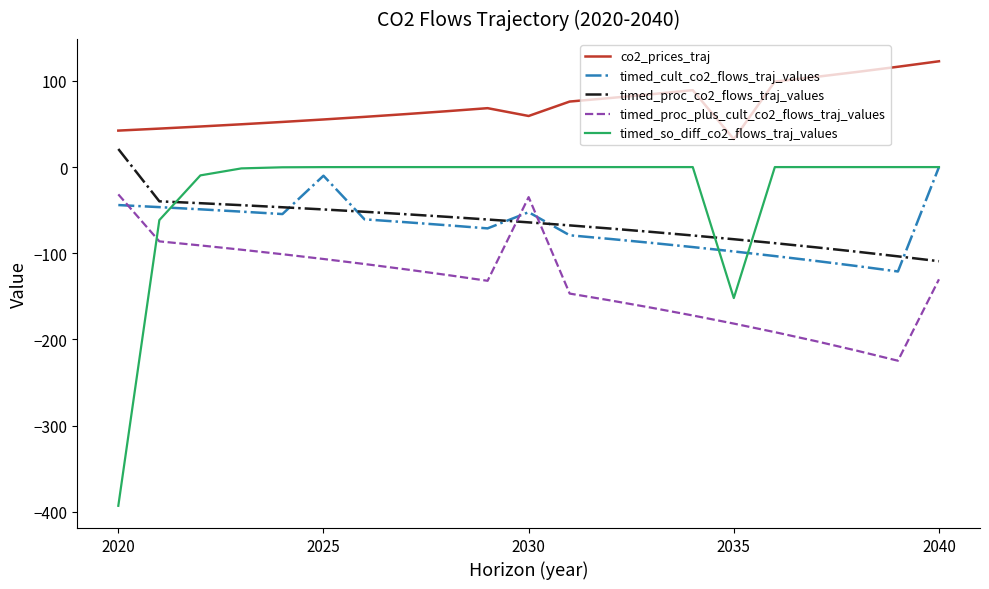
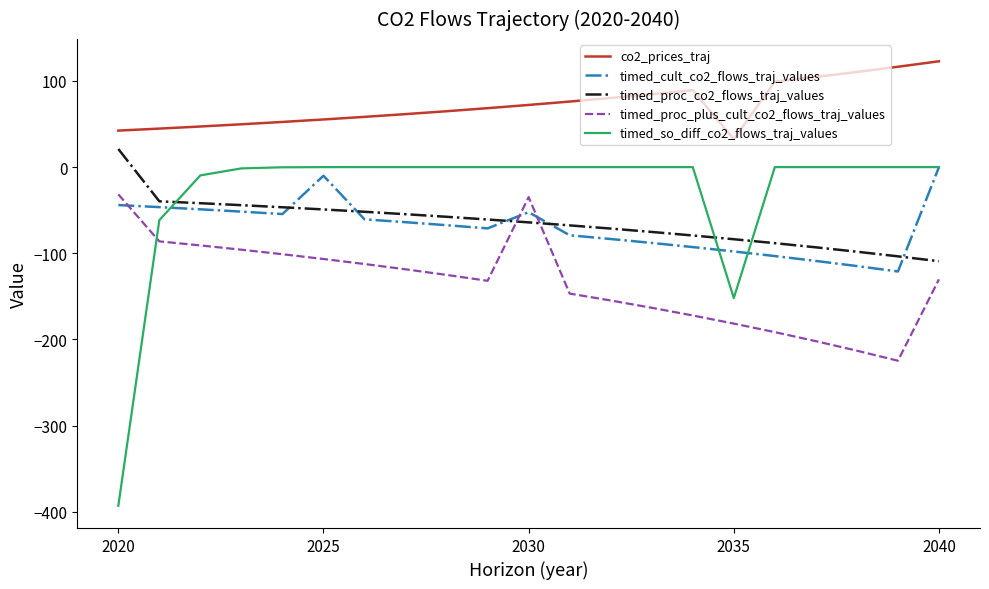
  {
    "co2_prices_traj": {
      "2020": 40,
      "2025": 60,
-     "2030": 60,
+     "2030": 70,
      "2040": 120
    },
    "timed_cult_co2_flows_traj_values": {
      "2020": -40,
      "2025": -10,
      "2030": -50,
      "2035": -100
    },
    "timed_proc_co2_flows_traj_values": {
      "2020": 20,
      "2025": -50,
      "2030": -60,
      "2035": -80,
      "2040": -110
    },
    "timed_proc_plus_cult_co2_flows_traj_values": {
      "2020": -30,
      "2025": -110,
      "2030": -30,
      "2035": -180,
      "2040": -130
    },
    "timed_so_diff_co2_flows_traj_values": {
      "2020": -390,
      "2025": 0,
      "2030": 0,
      "2035": -150
    }
  }
